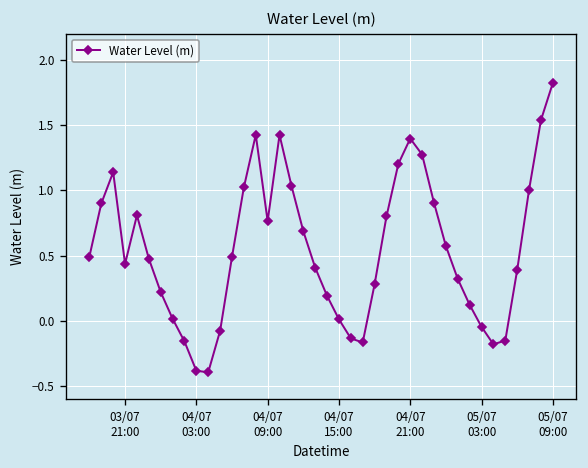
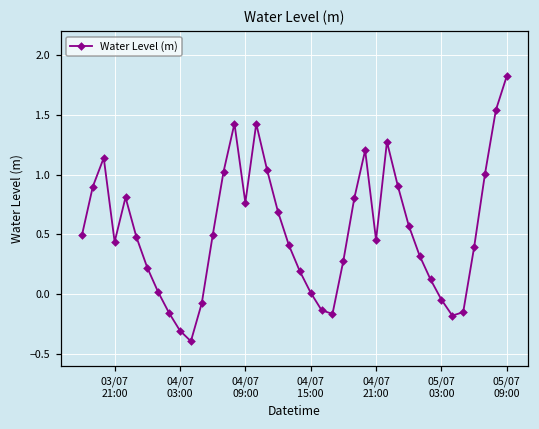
  {
    "03/07 21:00": 0.44,
-   "04/07 03:00": -0.38,
+   "04/07 03:00": -0.31,
    "04/07 09:00": 0.77,
    "04/07 15:00": 0.01,
-   "04/07 21:00": 1.40,
+   "04/07 21:00": 0.45,
    "05/07 03:00": -0.05,
    "05/07 09:00": 1.82
  }
